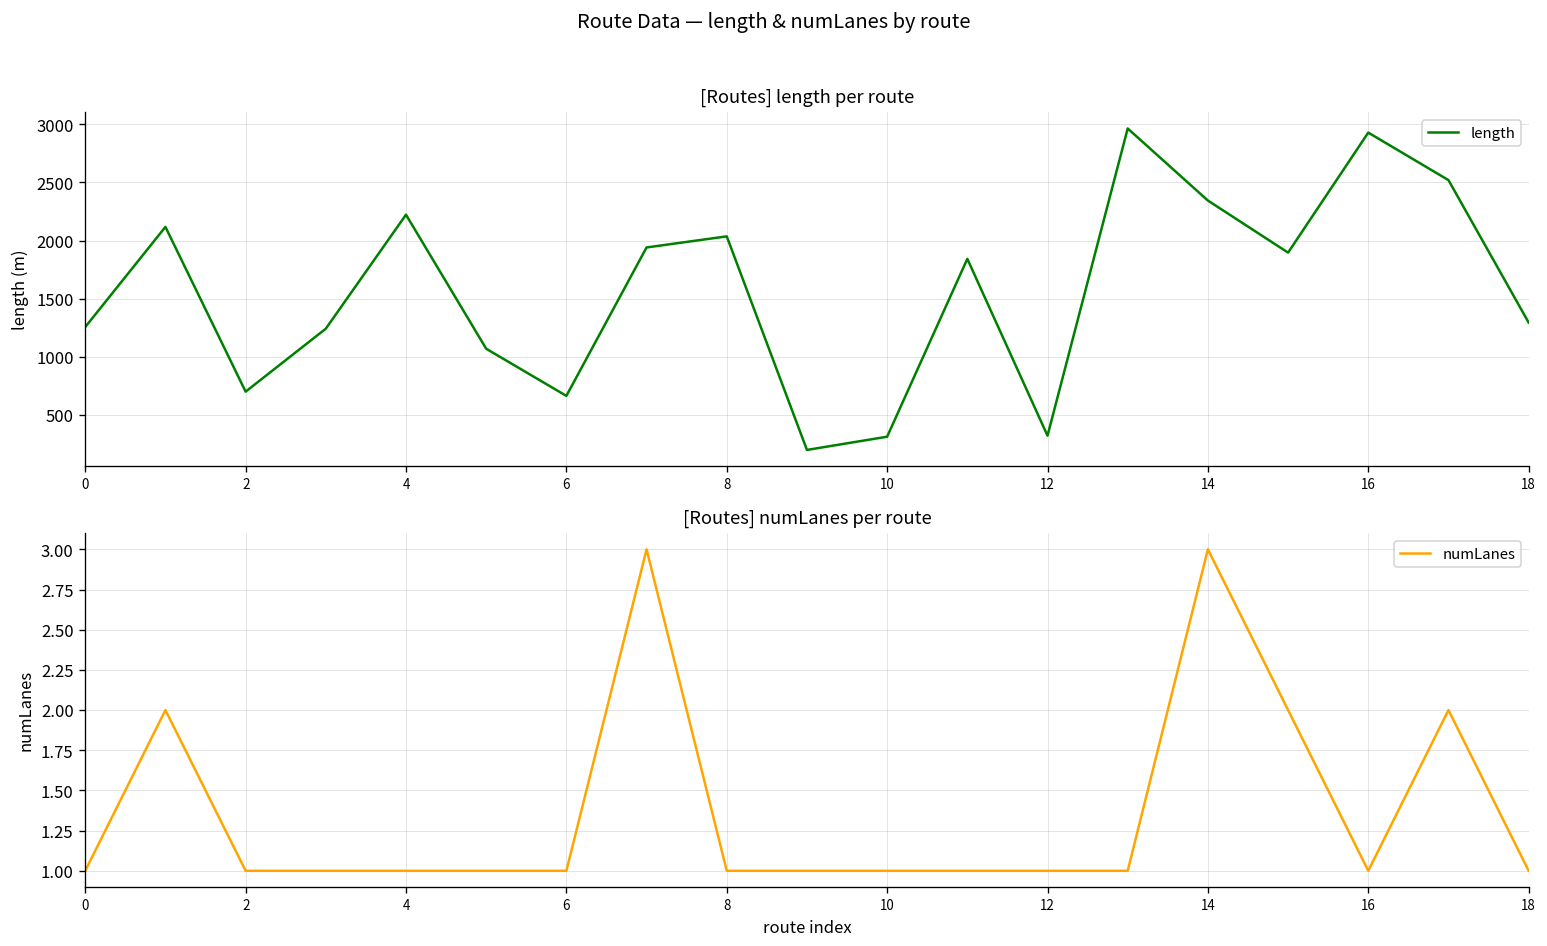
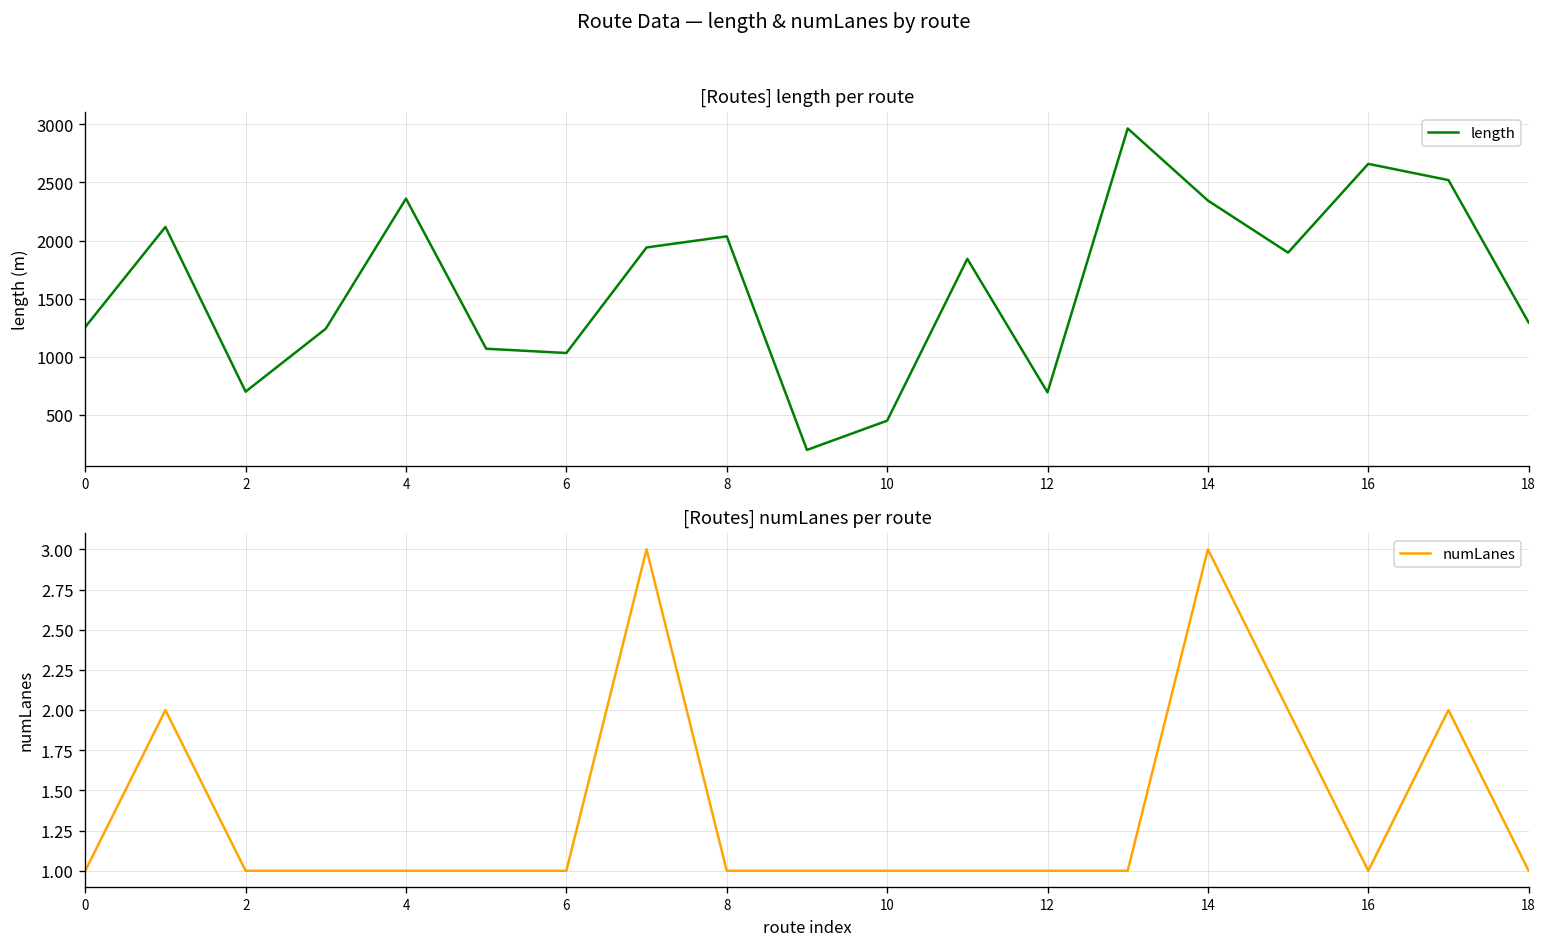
  {
    "[Routes] length per route": {
      "0": 1300,
      "2": 700,
-     "4": 2200,
-     "6": 700,
+     "4": 2400,
+     "6": 1000,
      "8": 2000,
-     "10": 300,
-     "12": 300,
+     "10": 500,
+     "12": 700,
      "14": 2300,
-     "16": 2900,
+     "16": 2700,
      "18": 1300
    },
    "[Routes] numLanes per route": {
      "0": 1.00,
      "2": 1.00,
      "4": 1.00,
      "6": 1.00,
      "8": 1.00,
      "10": 1.00,
      "12": 1.00,
      "14": 3.00,
      "16": 1.00,
      "18": 1.00
    }
  }
